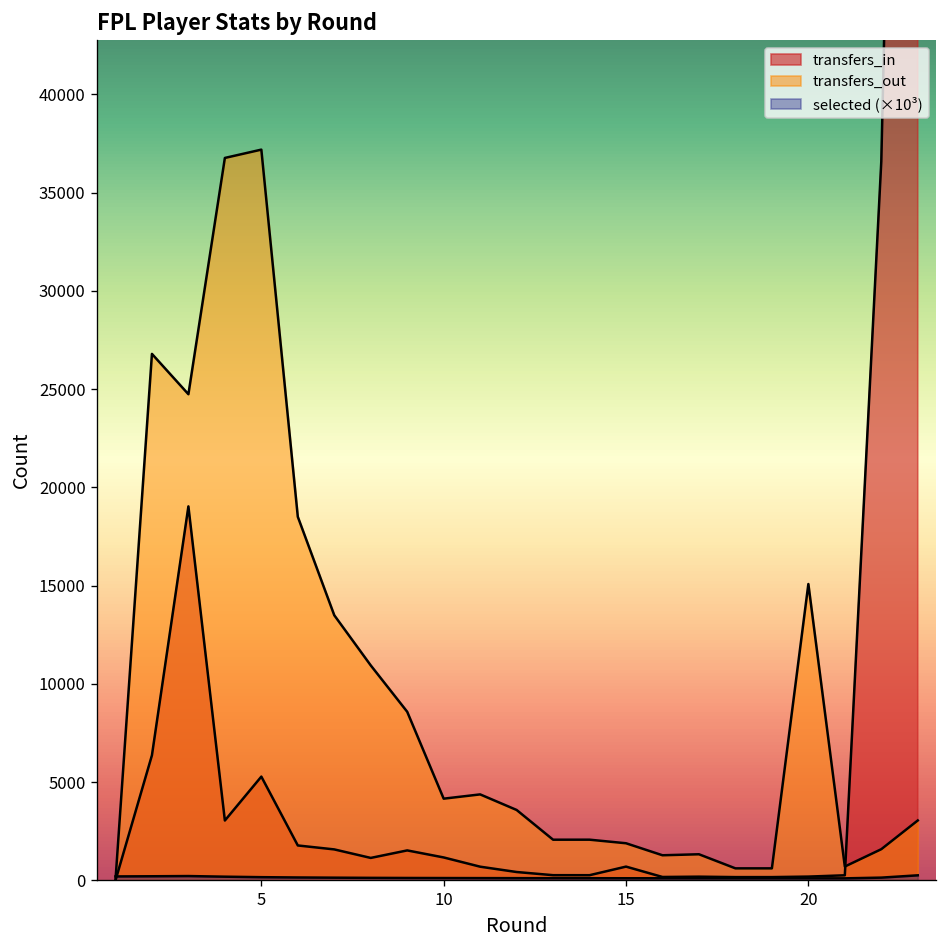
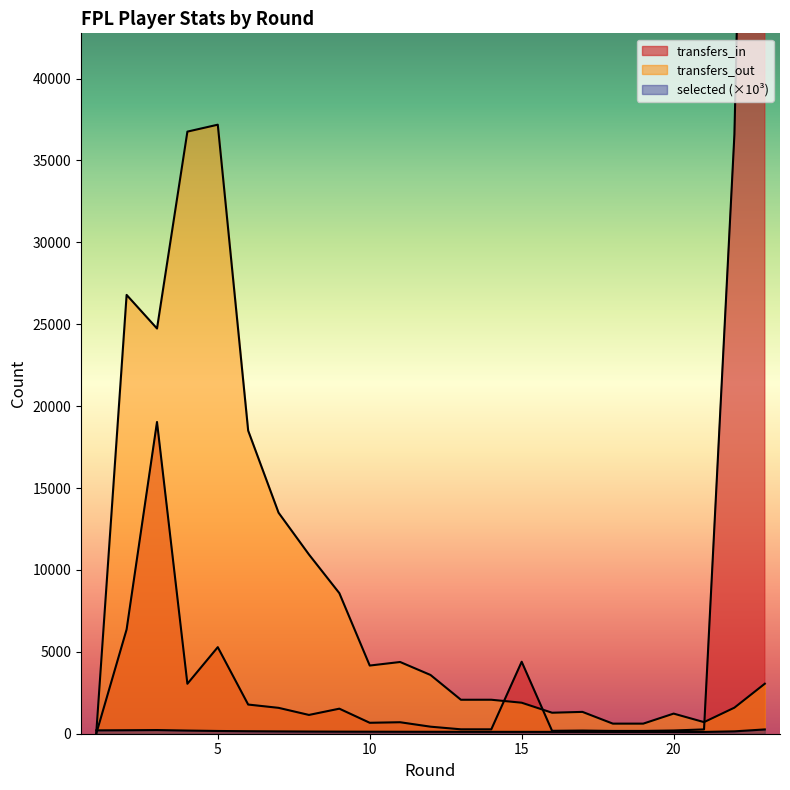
  {
    "transfers_in": {
      "5": 5300,
-     "10": 1200,
-     "15": 700
+     "10": 700,
+     "15": 4400
    },
    "transfers_out": {
      "5": 37200,
      "10": 4200,
      "15": 1900,
-     "20": 15100
+     "20": 1200
    },
    "selected (×10³)": {
      "5": 200,
      "10": 100,
      "15": 100
    }
  }
